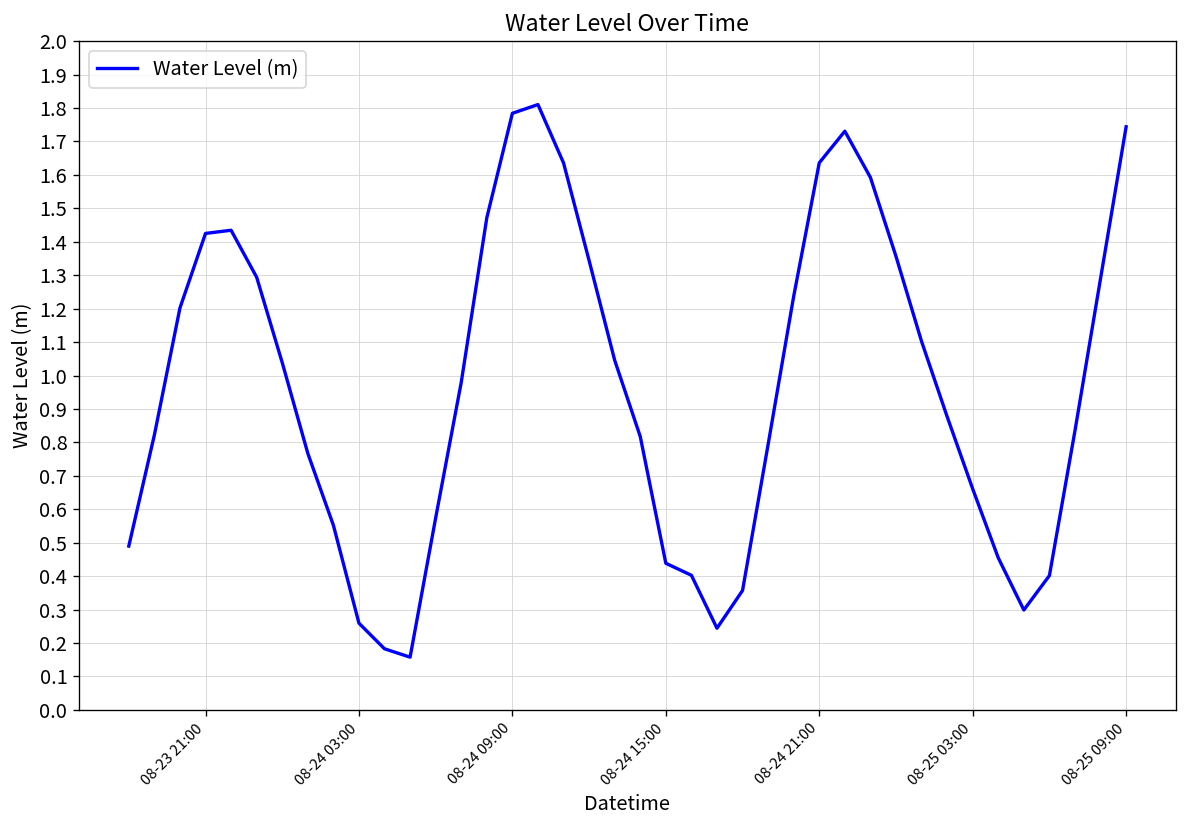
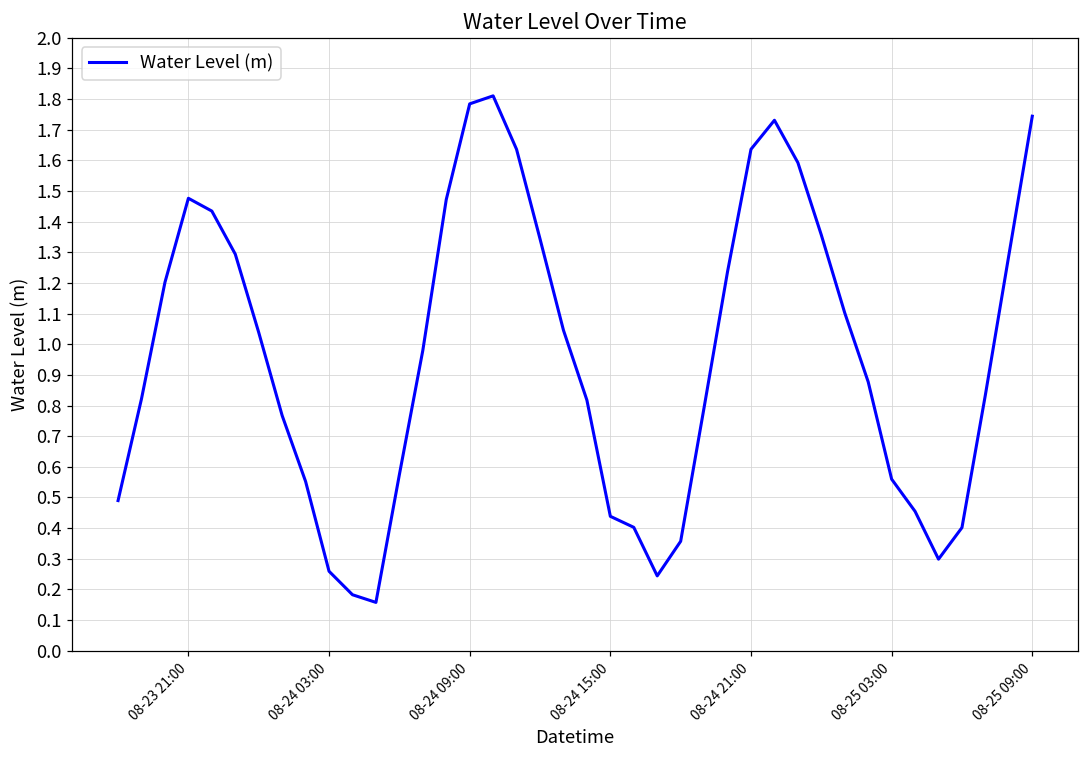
  {
-   "08-23 21:00": 1.43,
+   "08-23 21:00": 1.48,
    "08-24 03:00": 0.26,
    "08-24 09:00": 1.78,
    "08-24 15:00": 0.44,
    "08-24 21:00": 1.64,
-   "08-25 03:00": 0.66,
+   "08-25 03:00": 0.56,
    "08-25 09:00": 1.74
  }
